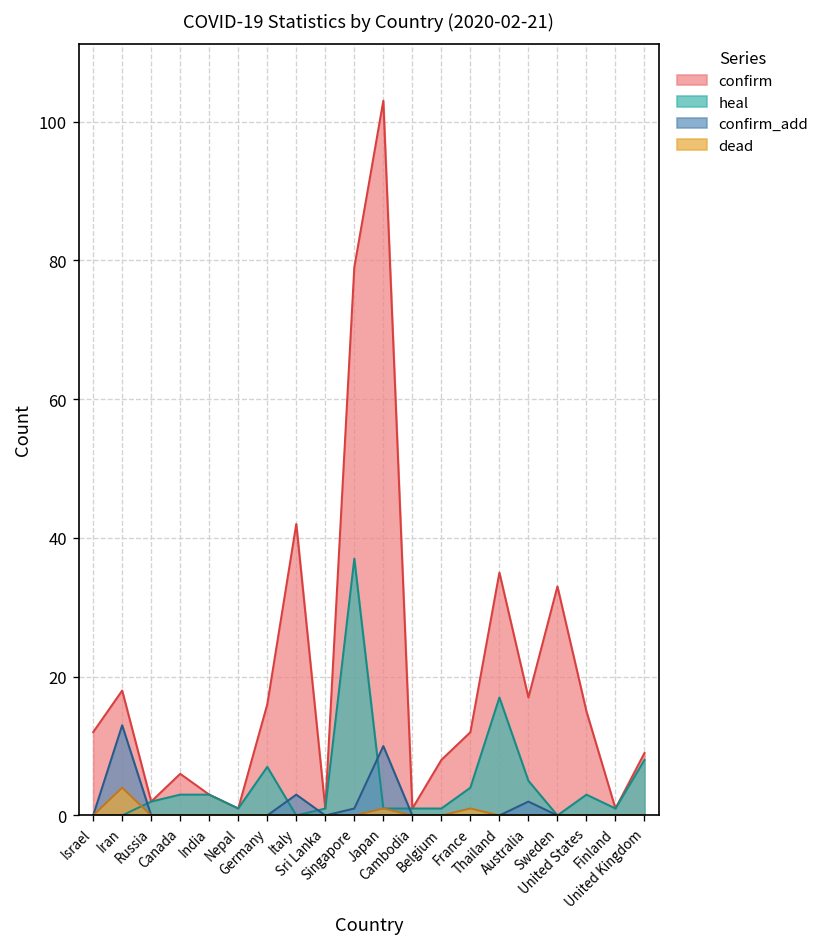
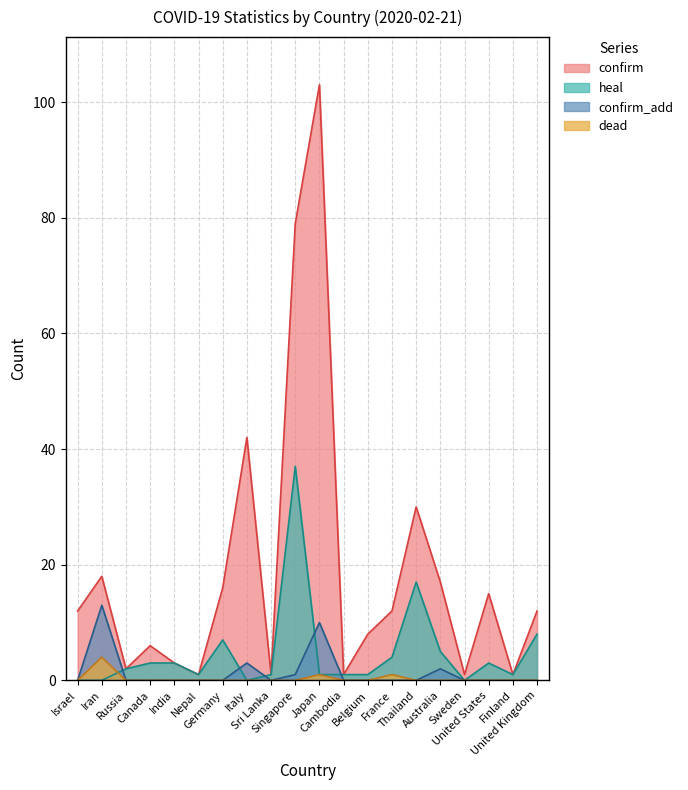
  {
    "confirm": {
      "Israel": 12,
      "Iran": 18,
      "Canada": 6,
      "Germany": 16,
      "Italy": 42,
      "Singapore": 79,
      "Japan": 103,
      "Belgium": 8,
      "France": 12,
-     "Thailand": 35,
+     "Thailand": 30,
      "Australia": 17,
-     "Sweden": 33,
+     "Sweden": 1,
      "United States": 15,
-     "United Kingdom": 9
+     "United Kingdom": 12
    },
    "dead": {
      "Iran": 4,
      "Singapore": 0,
      "France": 1,
      "Australia": 0
    }
  }
